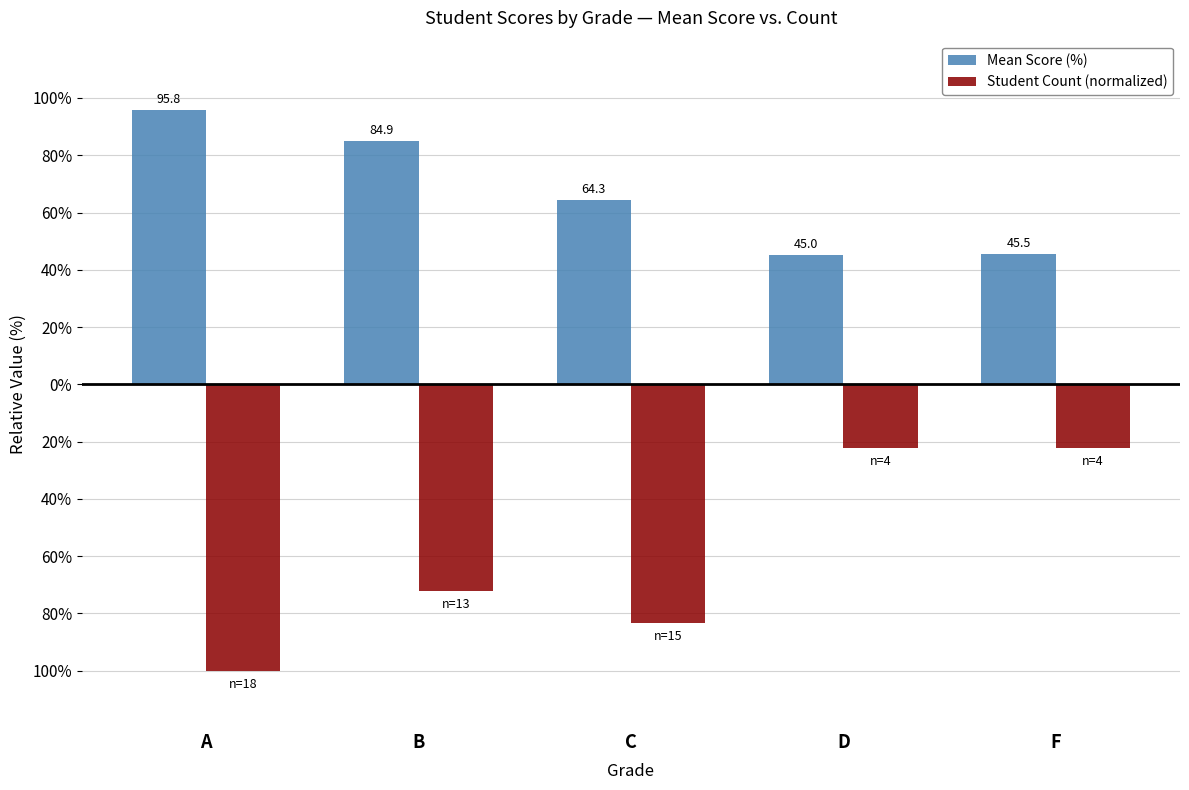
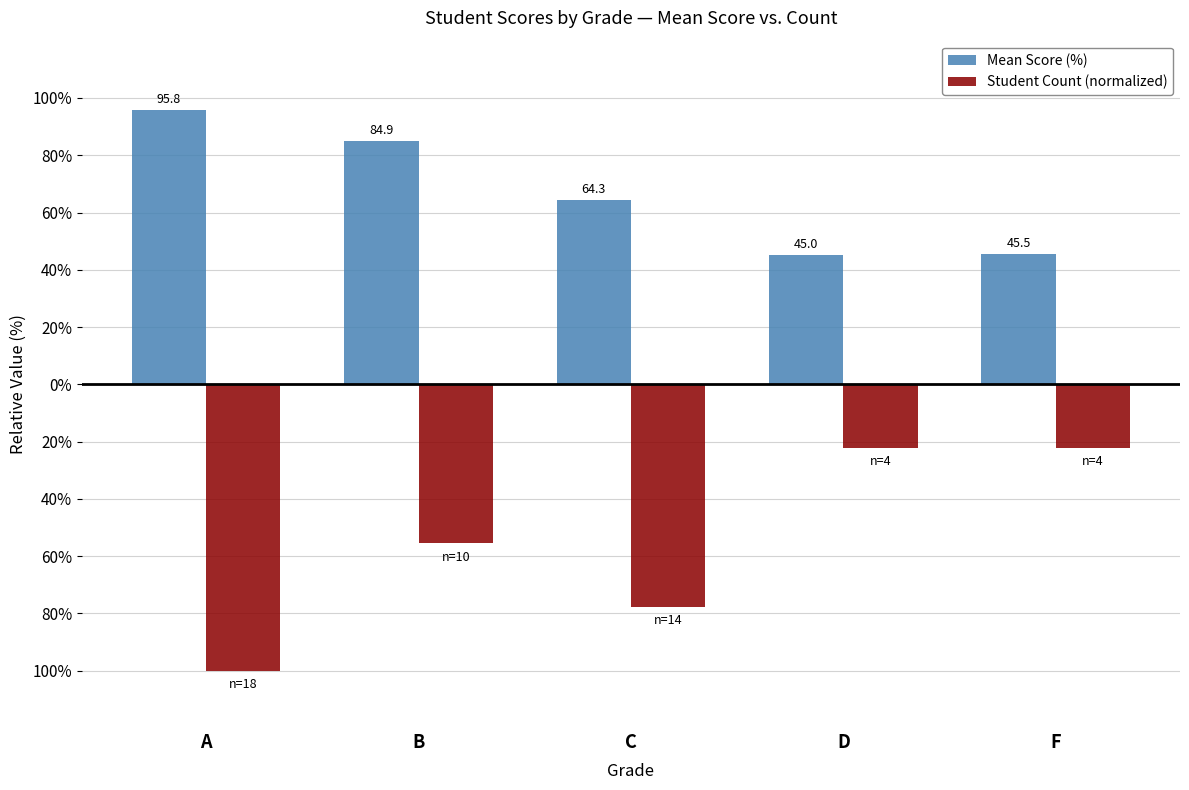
  {
    "Mean Score (%)": {
      "A": 95.8,
      "B": 84.9,
      "C": 64.3,
      "D": 45.0,
      "F": 45.5
    },
    "Student Count (normalized)": {
-     "B": 13,
-     "C": 15
+     "B": 10,
+     "C": 14
    }
  }
